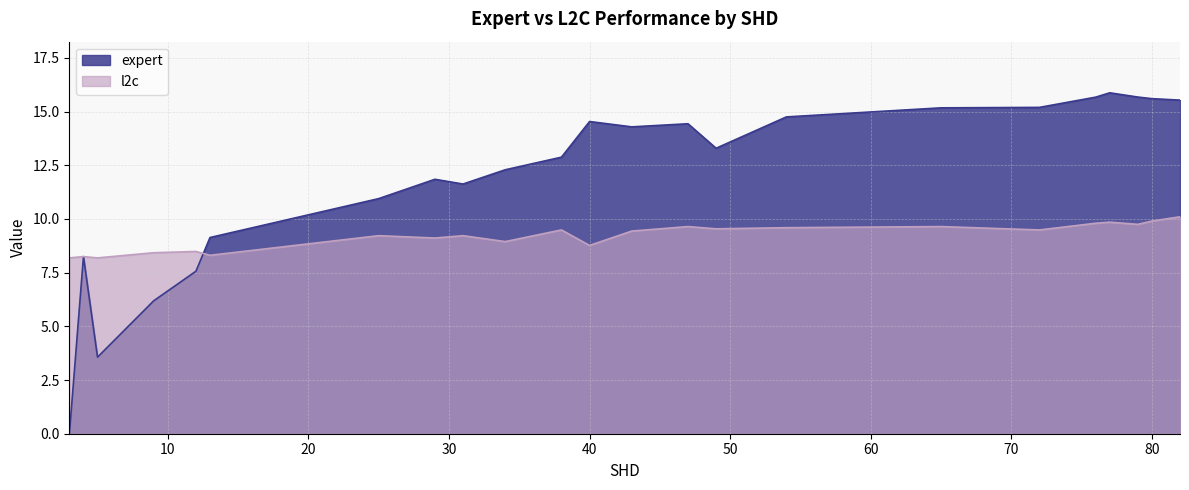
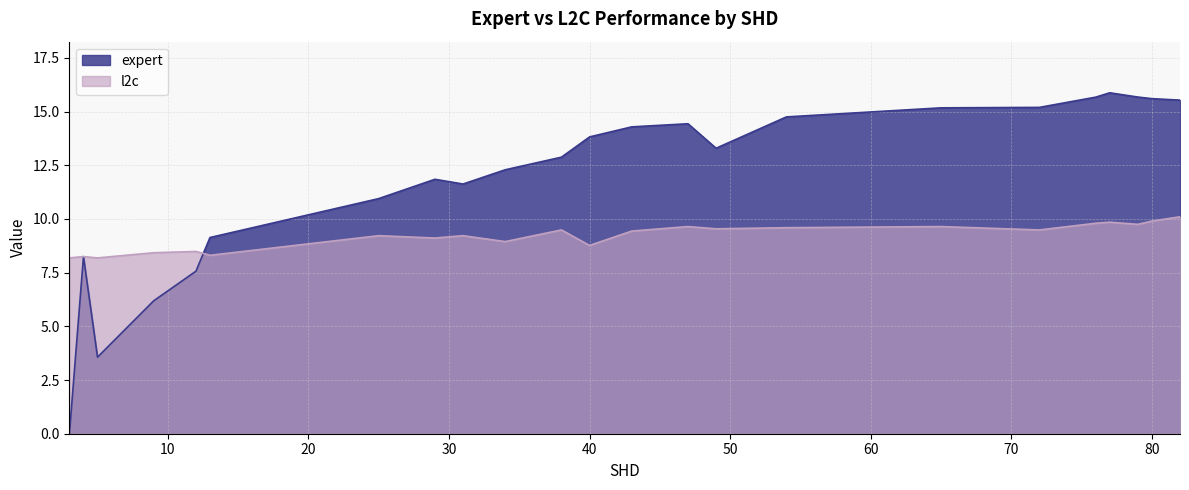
  {
    "expert": {
-     "40": 14.5,
+     "40": 13.8,
      "80": 15.6
    },
    "l2c": {
      "40": 8.8,
      "80": 9.9
    }
  }
